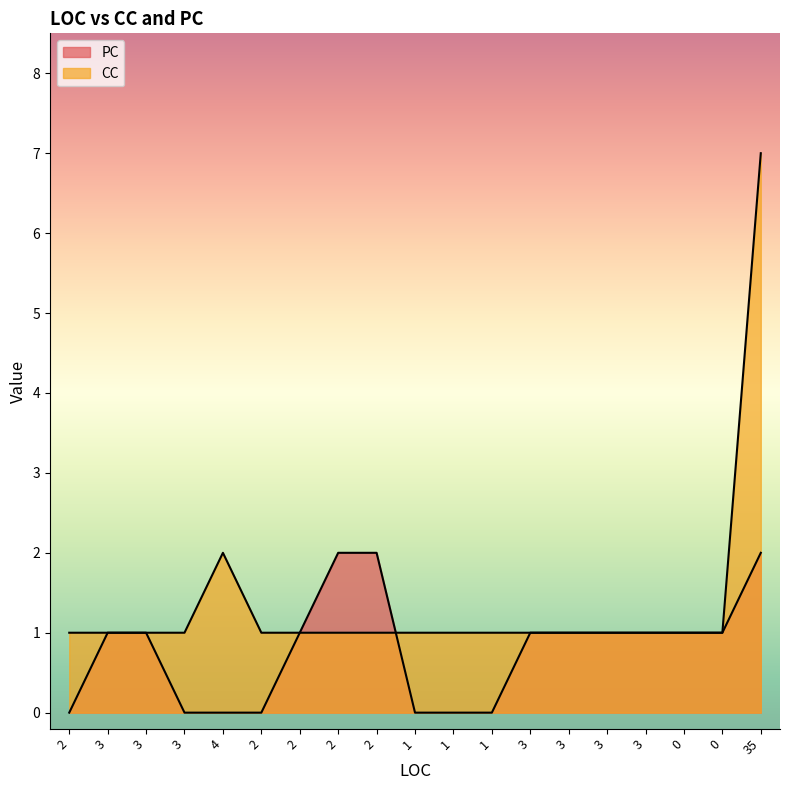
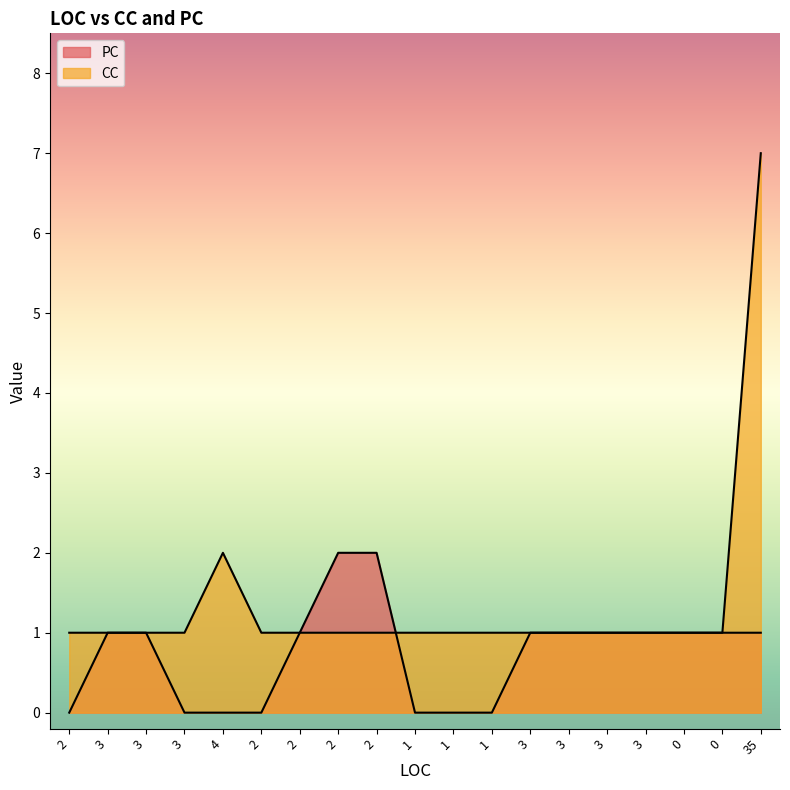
  {
    "PC": {
      "4": 0,
-     "35": 2
+     "35": 1
    },
    "CC": {
      "4": 2,
      "35": 7
    }
  }
